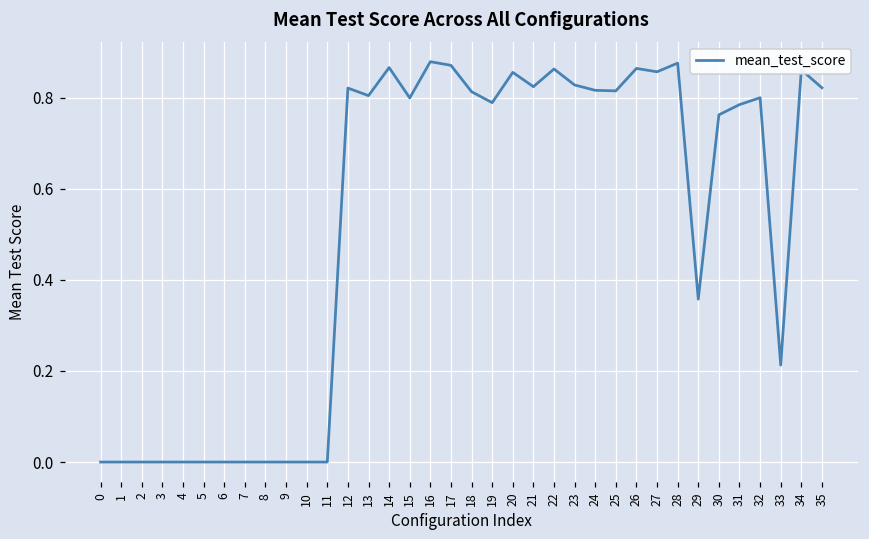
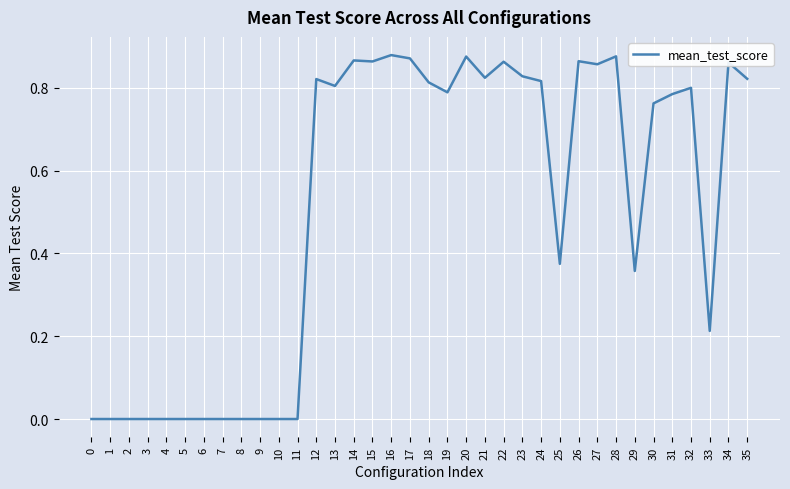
  {
    "0": 0.00,
    "1": 0.00,
    "2": 0.00,
    "3": 0.00,
    "4": 0.00,
    "5": 0.00,
    "6": 0.00,
    "7": 0.00,
    "8": 0.00,
    "9": 0.00,
    "10": 0.00,
    "11": 0.00,
    "12": 0.82,
    "13": 0.80,
    "14": 0.87,
-   "15": 0.80,
+   "15": 0.86,
    "16": 0.88,
    "17": 0.87,
    "18": 0.81,
    "19": 0.79,
-   "20": 0.86,
+   "20": 0.88,
    "21": 0.82,
    "22": 0.86,
    "23": 0.83,
    "24": 0.82,
-   "25": 0.81,
+   "25": 0.37,
    "26": 0.86,
    "27": 0.86,
    "28": 0.88,
    "29": 0.36,
    "30": 0.76,
    "31": 0.78,
    "32": 0.80,
    "33": 0.21,
    "35": 0.82
  }
